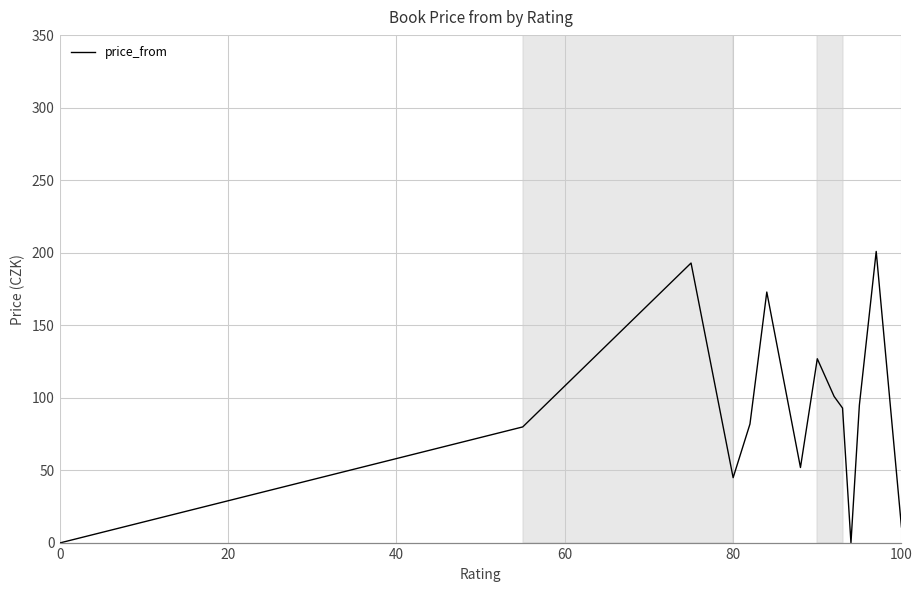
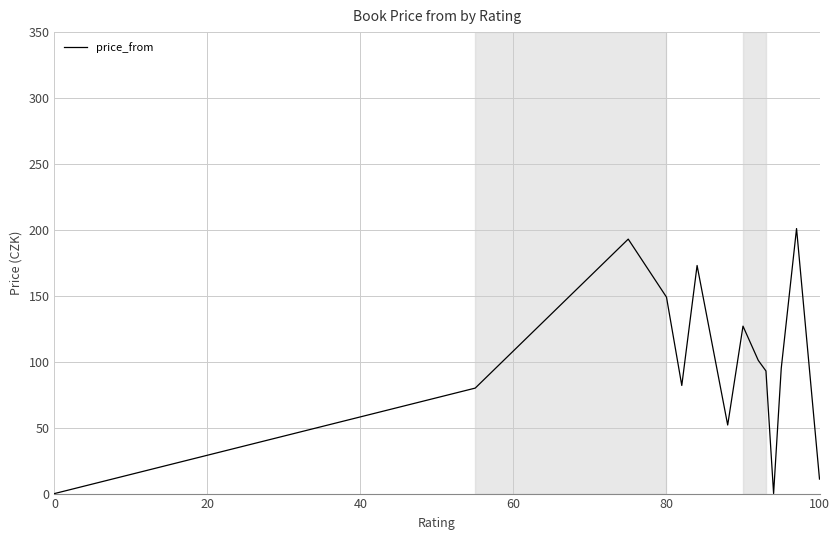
  {
    "0": 0,
-   "80": 45,
+   "80": 149,
    "100": 11
  }
